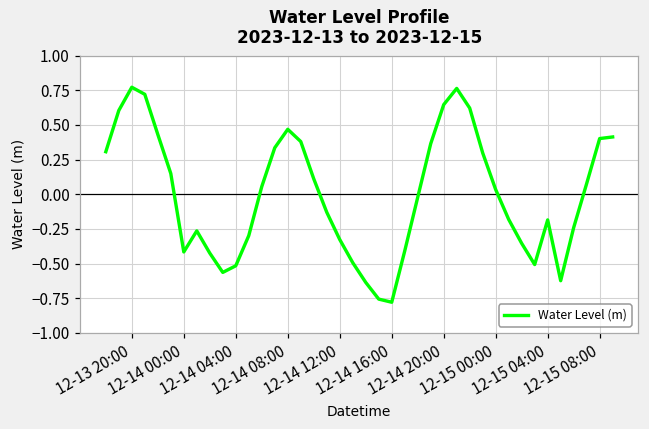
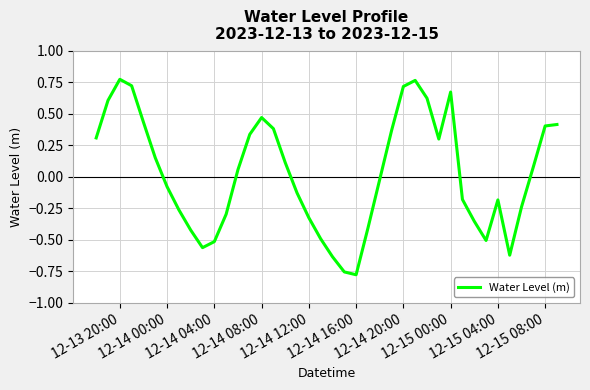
  {
    "12-13 20:00": 0.77,
-   "12-14 00:00": -0.42,
+   "12-14 00:00": -0.08,
    "12-14 04:00": -0.52,
    "12-14 08:00": 0.47,
    "12-14 12:00": -0.33,
    "12-14 16:00": -0.78,
-   "12-14 20:00": 0.65,
-   "12-15 00:00": 0.03,
+   "12-14 20:00": 0.71,
+   "12-15 00:00": 0.67,
    "12-15 04:00": -0.18,
    "12-15 08:00": 0.40
  }
